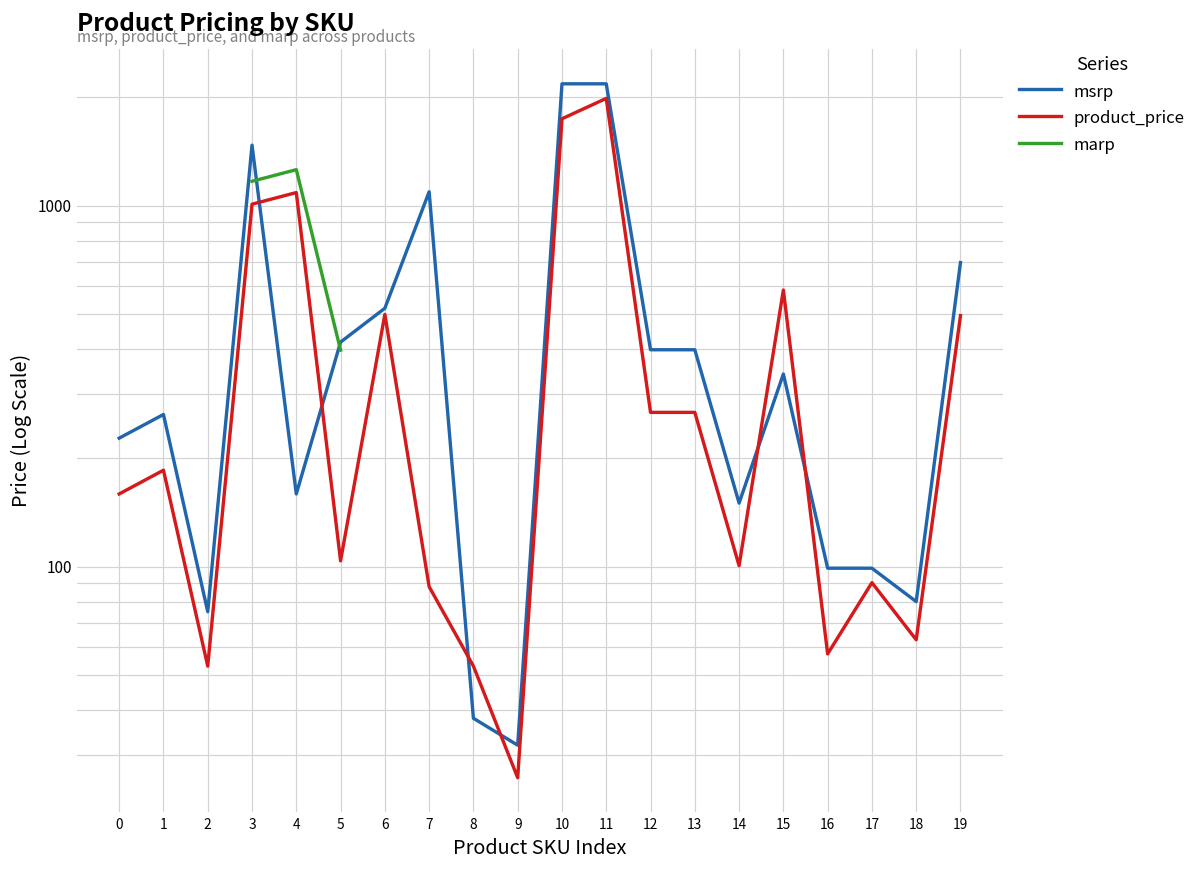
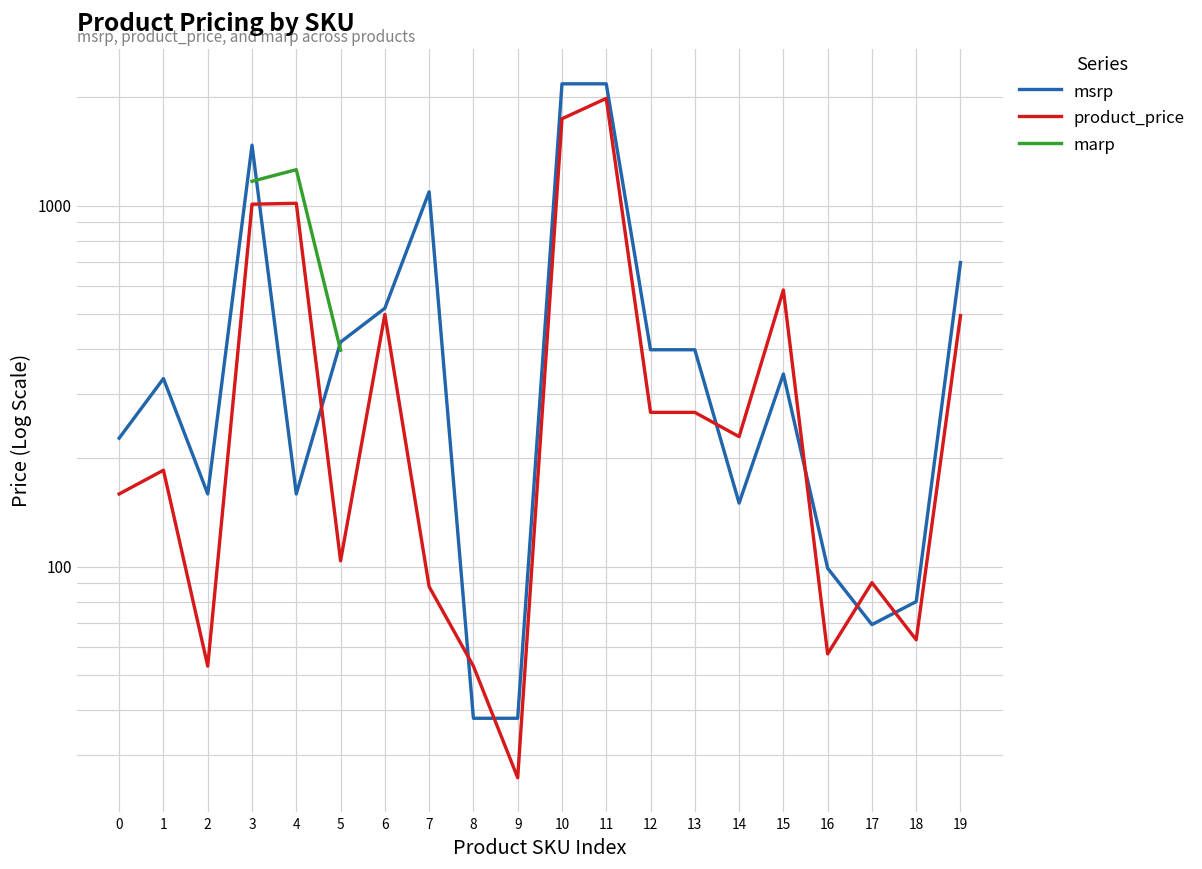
  {
    "msrp": {
      "0": 230,
-     "1": 260,
-     "2": 75,
+     "1": 330,
+     "2": 160,
      "3": 1500,
      "4": 160,
      "5": 420,
      "6": 520,
      "7": 1090,
      "8": 38,
-     "9": 32,
+     "9": 38,
      "10": 2200,
      "11": 2200,
      "12": 400,
      "13": 400,
      "14": 150,
      "15": 340,
      "16": 99,
-     "17": 99,
+     "17": 69,
      "18": 80,
      "19": 700
    },
    "product_price": {
      "0": 160,
      "1": 190,
      "2": 53,
      "3": 1010,
-     "4": 1090,
+     "4": 1020,
      "5": 104,
      "6": 500,
      "7": 88,
      "8": 53,
      "9": 26,
      "10": 1700,
      "11": 2000,
      "12": 270,
      "13": 270,
-     "14": 101,
+     "14": 230,
      "15": 580,
      "16": 57,
      "17": 90,
      "18": 63,
      "19": 500
    },
    "marp": {
      "0": 220,
      "3": 1170,
      "4": 1260,
      "5": 400
    }
  }
